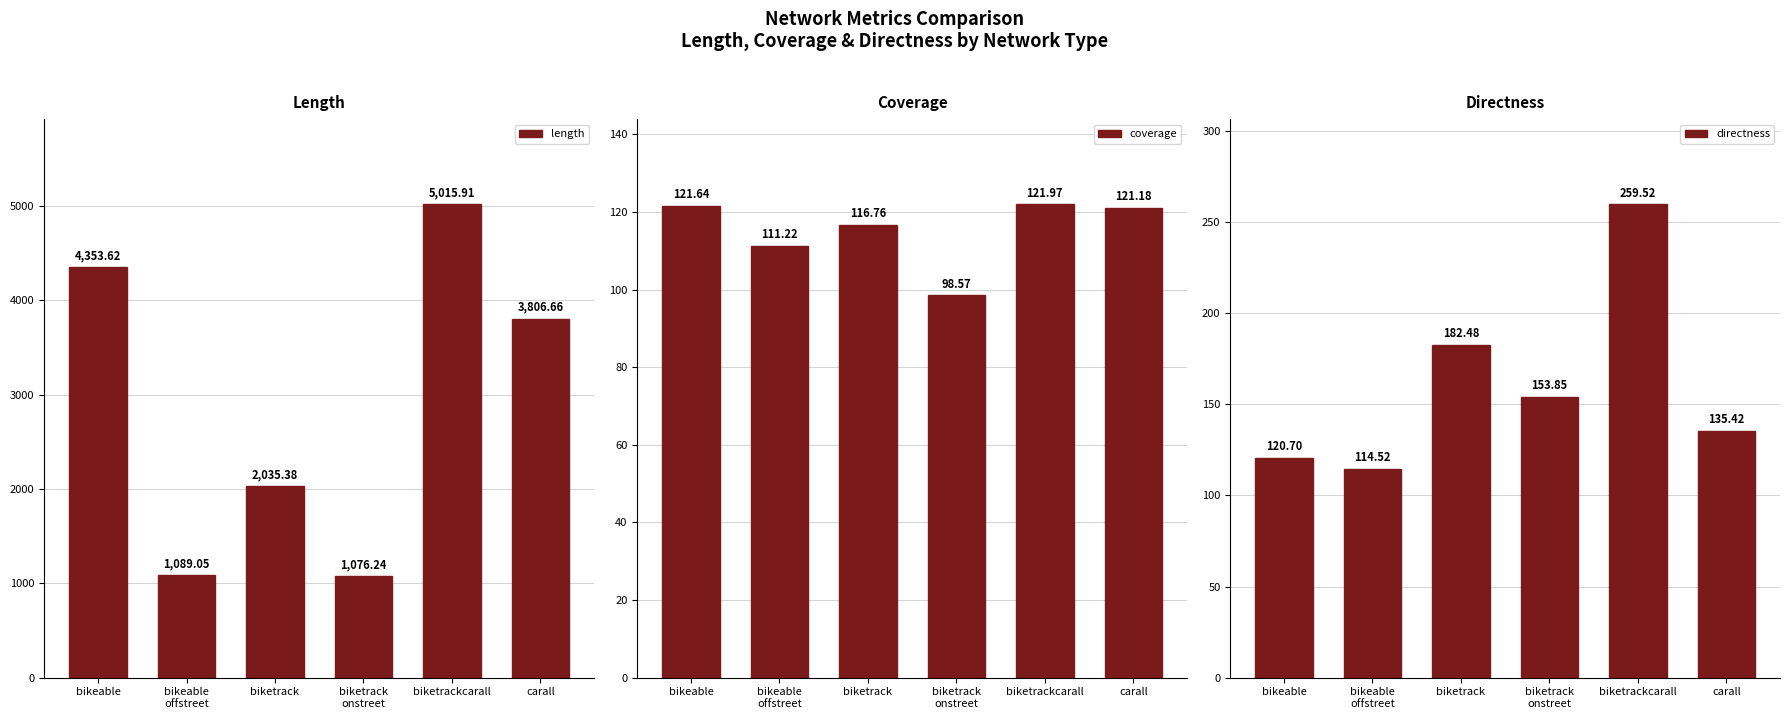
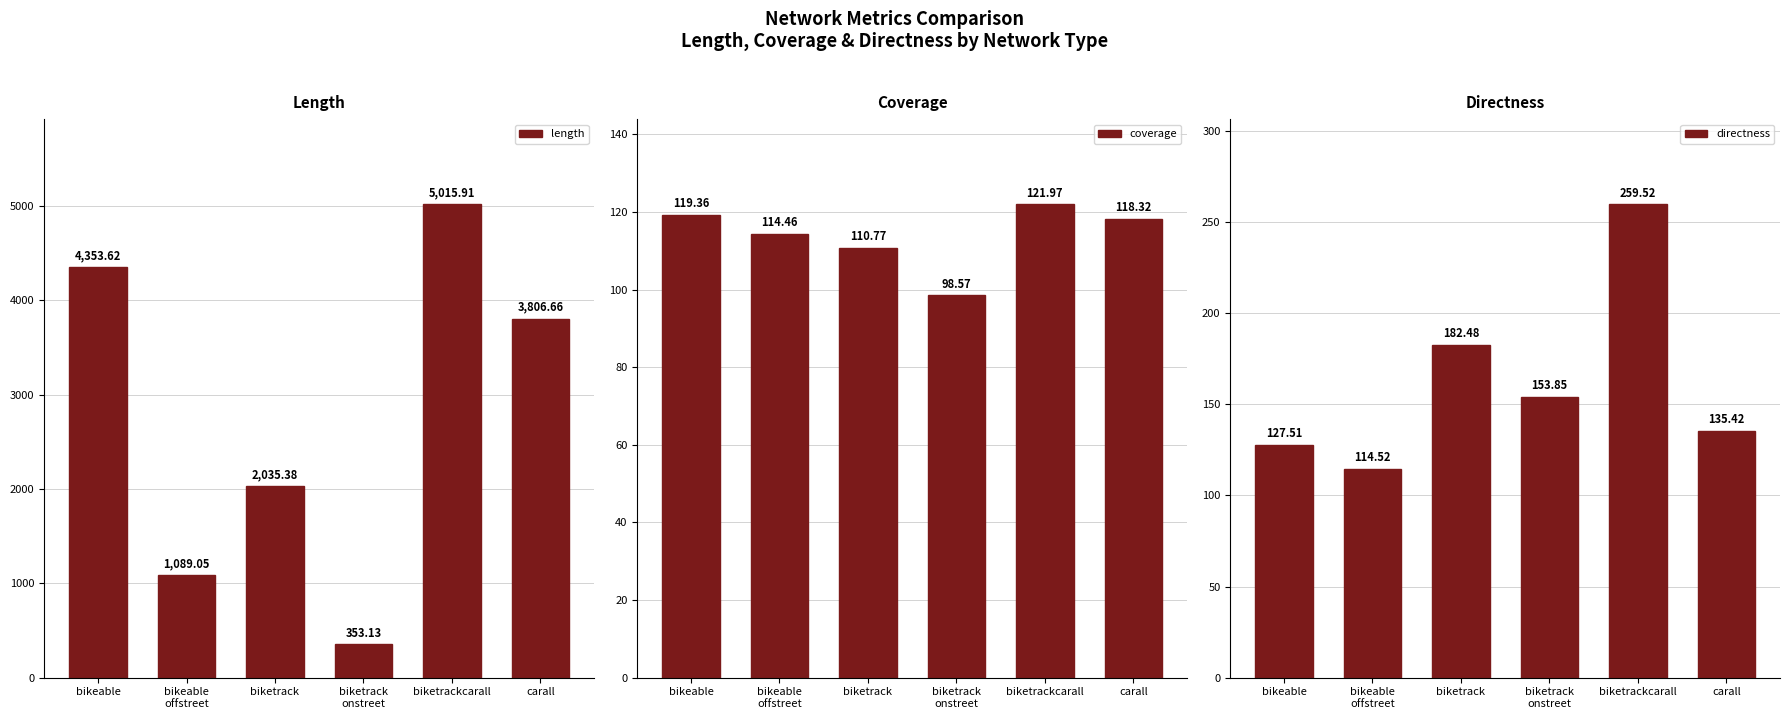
  {
    "Length": {
      "bikeable": "4,353.62",
      "bikeable offstreet": "1,089.05",
      "biketrack": "2,035.38",
-     "biketrack onstreet": "1,076.24",
+     "biketrack onstreet": "353.13",
      "biketrackcarall": "5,015.91",
      "carall": "3,806.66"
    },
    "Coverage": {
-     "bikeable": "121.64",
-     "bikeable offstreet": "111.22",
-     "biketrack": "116.76",
+     "bikeable": "119.36",
+     "bikeable offstreet": "114.46",
+     "biketrack": "110.77",
      "biketrack onstreet": "98.57",
      "biketrackcarall": "121.97",
-     "carall": "121.18"
+     "carall": "118.32"
    },
    "Directness": {
-     "bikeable": "120.70",
+     "bikeable": "127.51",
      "bikeable offstreet": "114.52",
      "biketrack": "182.48",
      "biketrack onstreet": "153.85",
      "biketrackcarall": "259.52",
      "carall": "135.42"
    }
  }
